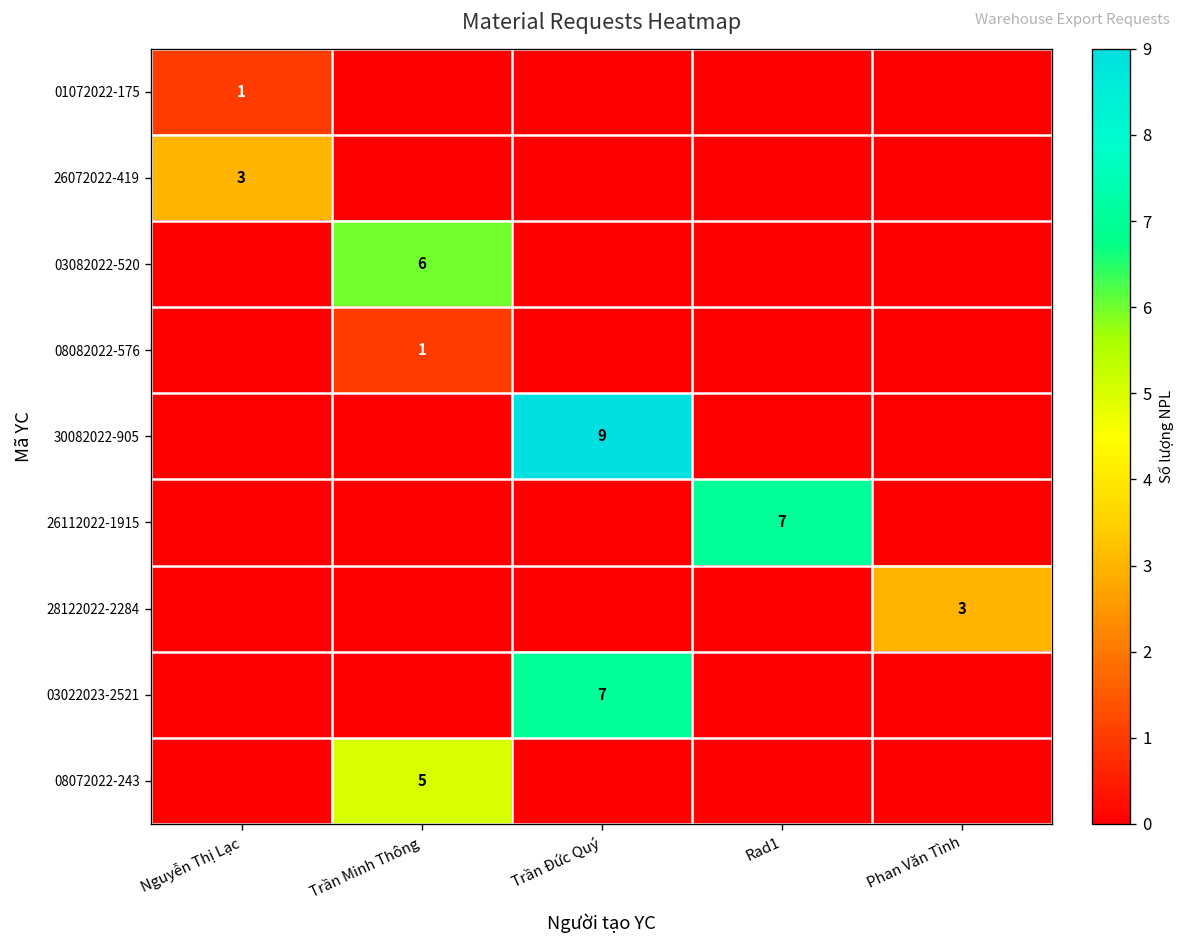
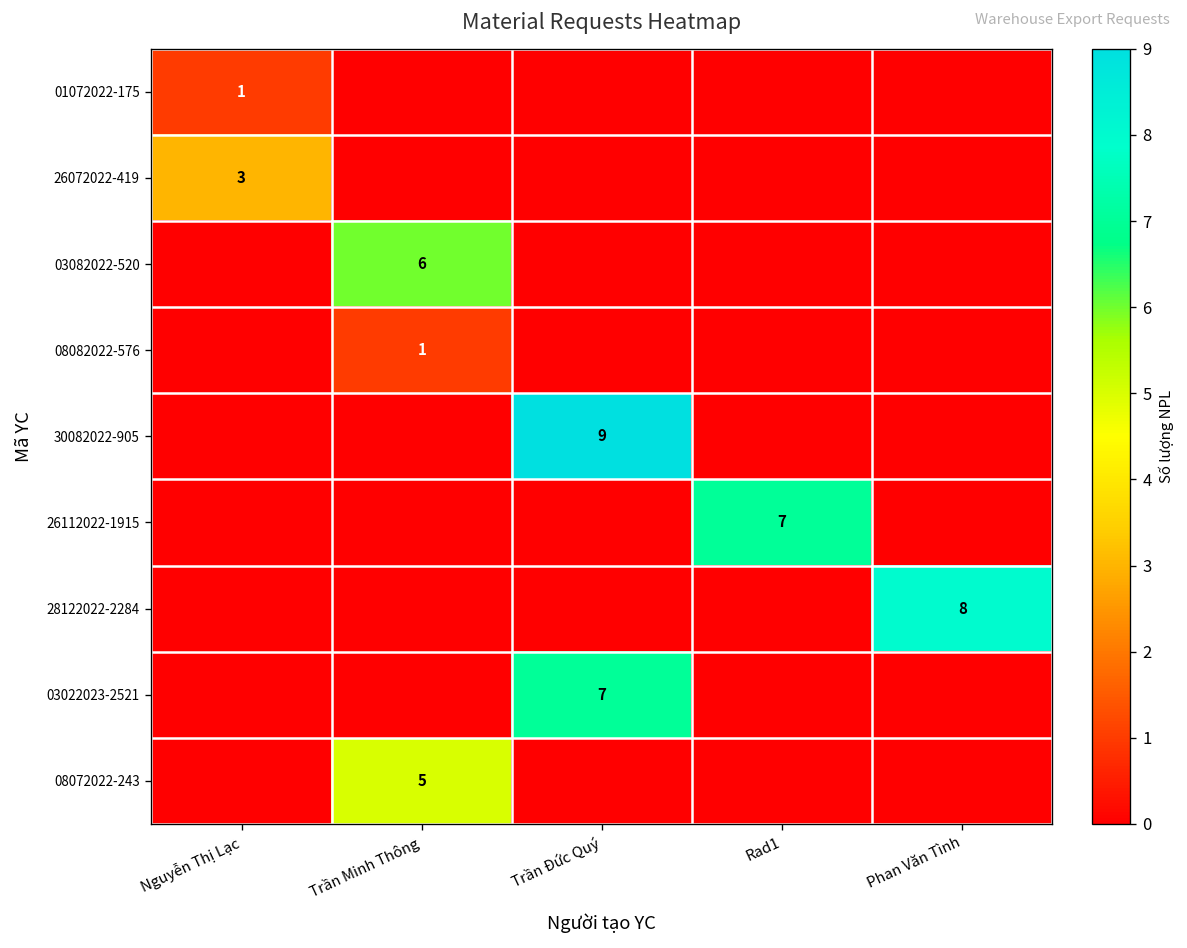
  {
    "01072022-175": {
      "Nguyễn Thị Lạc": 1
    },
    "26072022-419": {
      "Nguyễn Thị Lạc": 3
    },
    "03082022-520": {
      "Trần Minh Thông": 6
    },
    "08082022-576": {
      "Trần Minh Thông": 1
    },
    "30082022-905": {
      "Trần Đức Quý": 9
    },
    "26112022-1915": {
      "Rad1": 7
    },
    "28122022-2284": {
-     "Phan Văn Tình": 3
+     "Phan Văn Tình": 8
    },
    "03022023-2521": {
      "Trần Đức Quý": 7
    },
    "08072022-243": {
      "Trần Minh Thông": 5
    }
  }
